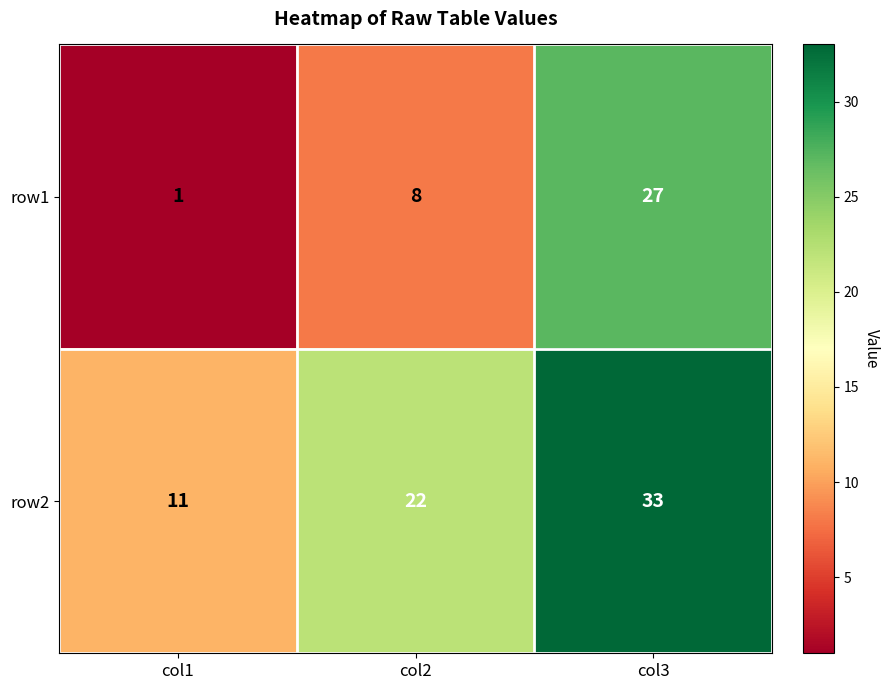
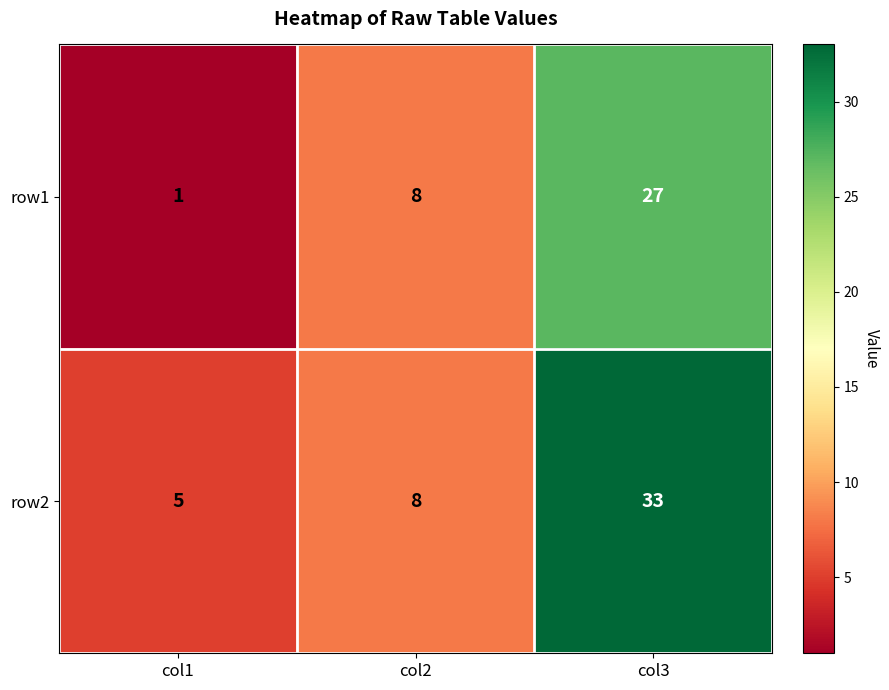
  {
    "row1": {
      "col1": 1,
      "col2": 8,
      "col3": 27
    },
    "row2": {
-     "col1": 11,
-     "col2": 22,
+     "col1": 5,
+     "col2": 8,
      "col3": 33
    }
  }
